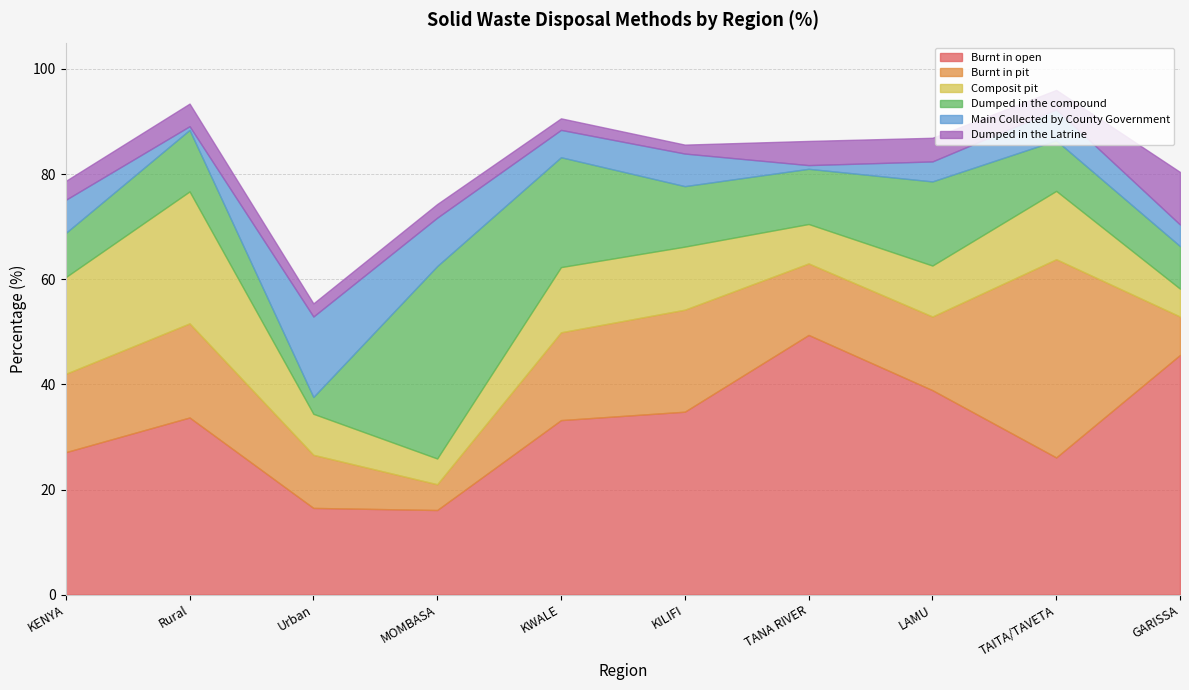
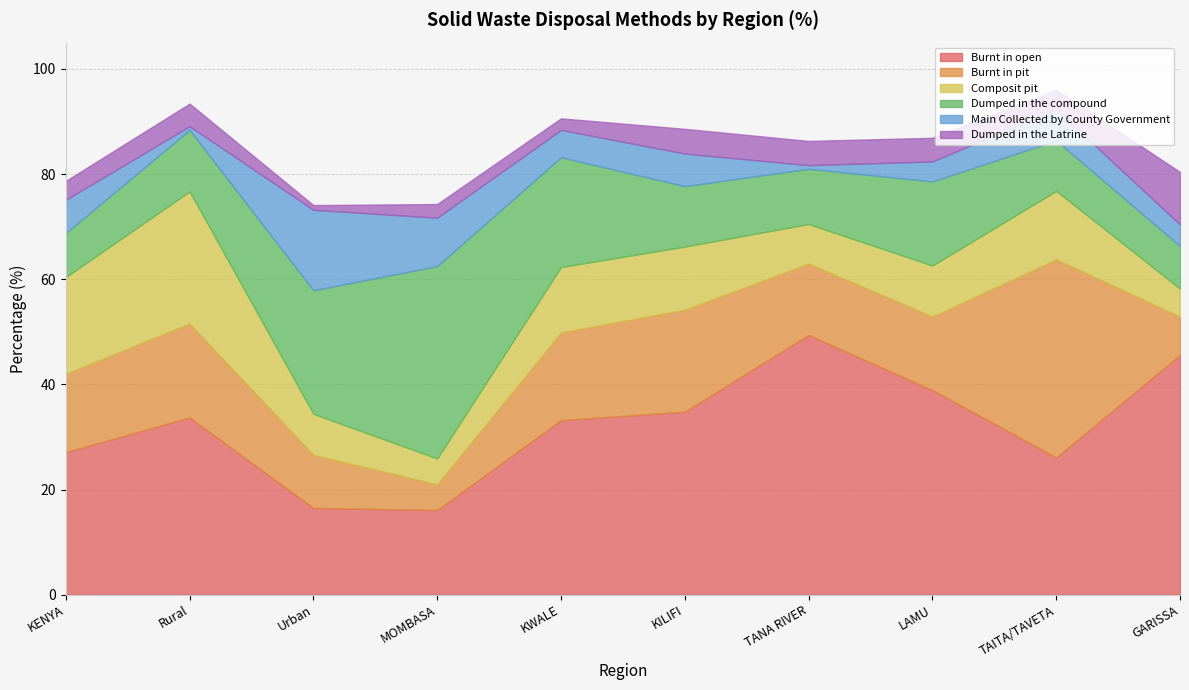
  {
    "Dumped in the compound": {
      "KENYA": 8,
      "Rural": 12,
-     "Urban": 3,
+     "Urban": 24,
      "MOMBASA": 37,
      "KWALE": 21,
      "KILIFI": 12,
      "TANA RIVER": 11,
      "LAMU": 16,
      "GARISSA": 8
    },
    "Main Collected by County Government": {
      "KENYA": 6,
      "Rural": 1,
      "Urban": 15,
      "MOMBASA": 9,
      "KWALE": 5,
      "KILIFI": 6,
      "TANA RIVER": 1,
      "LAMU": 4,
      "GARISSA": 4
    },
    "Dumped in the Latrine": {
      "KENYA": 4,
      "Rural": 4,
-     "Urban": 3,
+     "Urban": 1,
      "MOMBASA": 3,
      "KWALE": 2,
-     "KILIFI": 2,
+     "KILIFI": 5,
      "TANA RIVER": 5,
      "LAMU": 5,
      "GARISSA": 10
    }
  }
